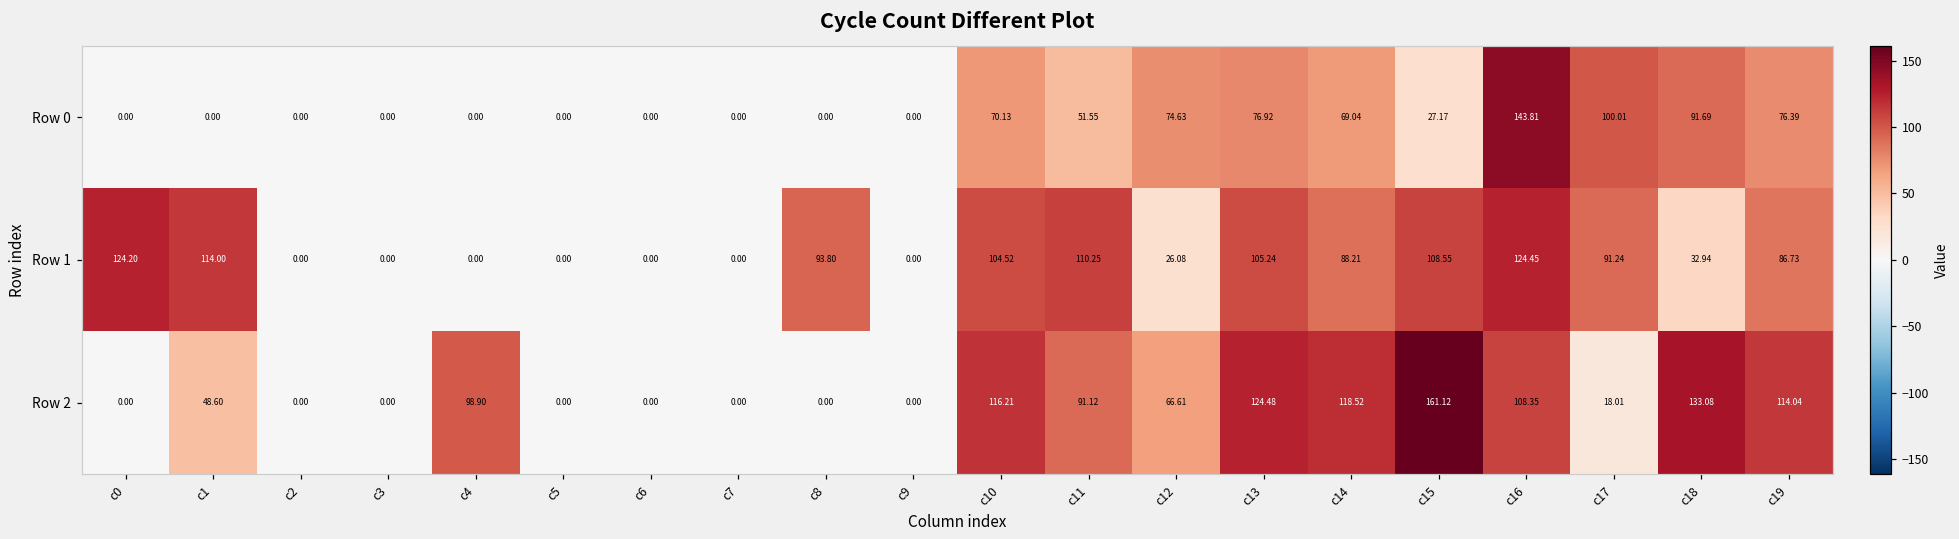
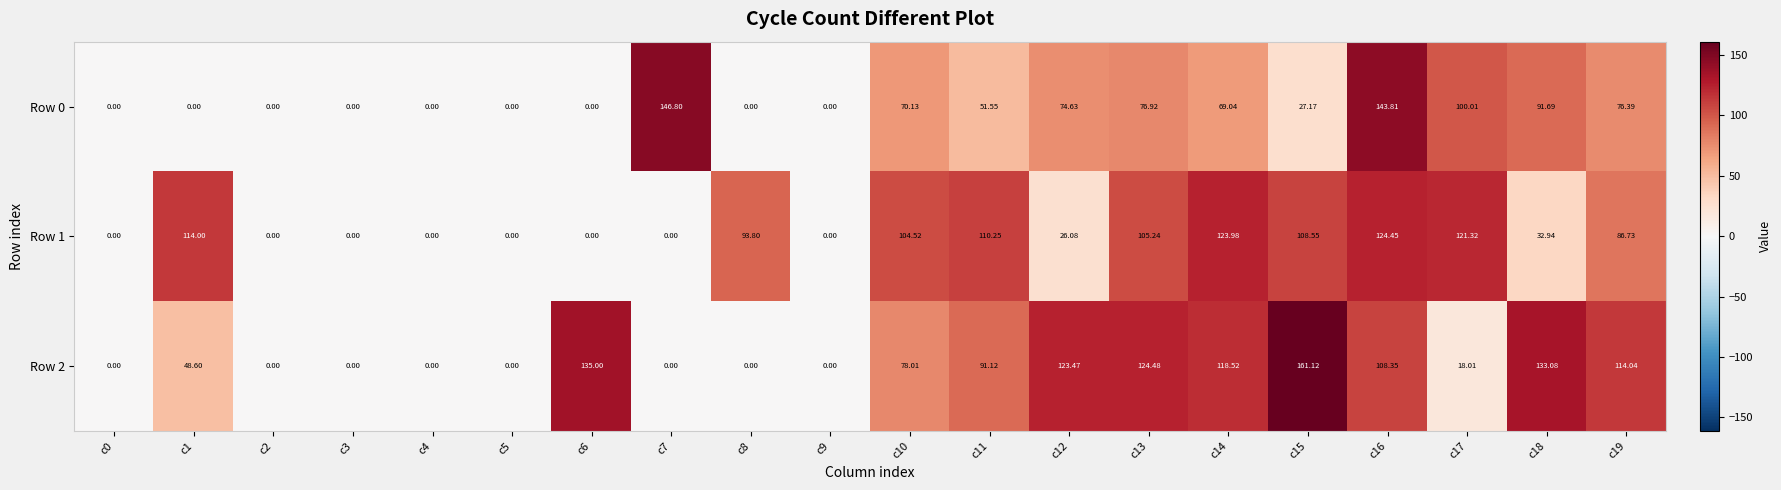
  {
    "Row 0": {
      "c0": 0.00,
      "c1": 0.00,
      "c2": 0.00,
      "c3": 0.00,
      "c4": 0.00,
      "c5": 0.00,
      "c6": 0.00,
-     "c7": 0.00,
+     "c7": 146.80,
      "c8": 0.00,
      "c9": 0.00,
      "c10": 70.13,
      "c11": 51.55,
      "c12": 74.63,
      "c13": 76.92,
      "c14": 69.04,
      "c15": 27.17,
      "c16": 143.81,
      "c17": 100.01,
      "c18": 91.69,
      "c19": 76.39
    },
    "Row 1": {
-     "c0": 124.20,
+     "c0": 0.00,
      "c1": 114.00,
      "c2": 0.00,
      "c3": 0.00,
      "c4": 0.00,
      "c5": 0.00,
      "c6": 0.00,
      "c7": 0.00,
      "c8": 93.80,
      "c9": 0.00,
      "c10": 104.52,
      "c11": 110.25,
      "c12": 26.08,
      "c13": 105.24,
-     "c14": 88.21,
+     "c14": 123.98,
      "c15": 108.55,
      "c16": 124.45,
-     "c17": 91.24,
+     "c17": 121.32,
      "c18": 32.94,
      "c19": 86.73
    },
    "Row 2": {
      "c0": 0.00,
      "c1": 48.60,
      "c2": 0.00,
      "c3": 0.00,
-     "c4": 98.90,
+     "c4": 0.00,
      "c5": 0.00,
-     "c6": 0.00,
+     "c6": 135.00,
      "c7": 0.00,
      "c8": 0.00,
      "c9": 0.00,
-     "c10": 116.21,
+     "c10": 78.01,
      "c11": 91.12,
-     "c12": 66.61,
+     "c12": 123.47,
      "c13": 124.48,
      "c14": 118.52,
      "c15": 161.12,
      "c16": 108.35,
      "c17": 18.01,
      "c18": 133.08,
      "c19": 114.04
    }
  }
